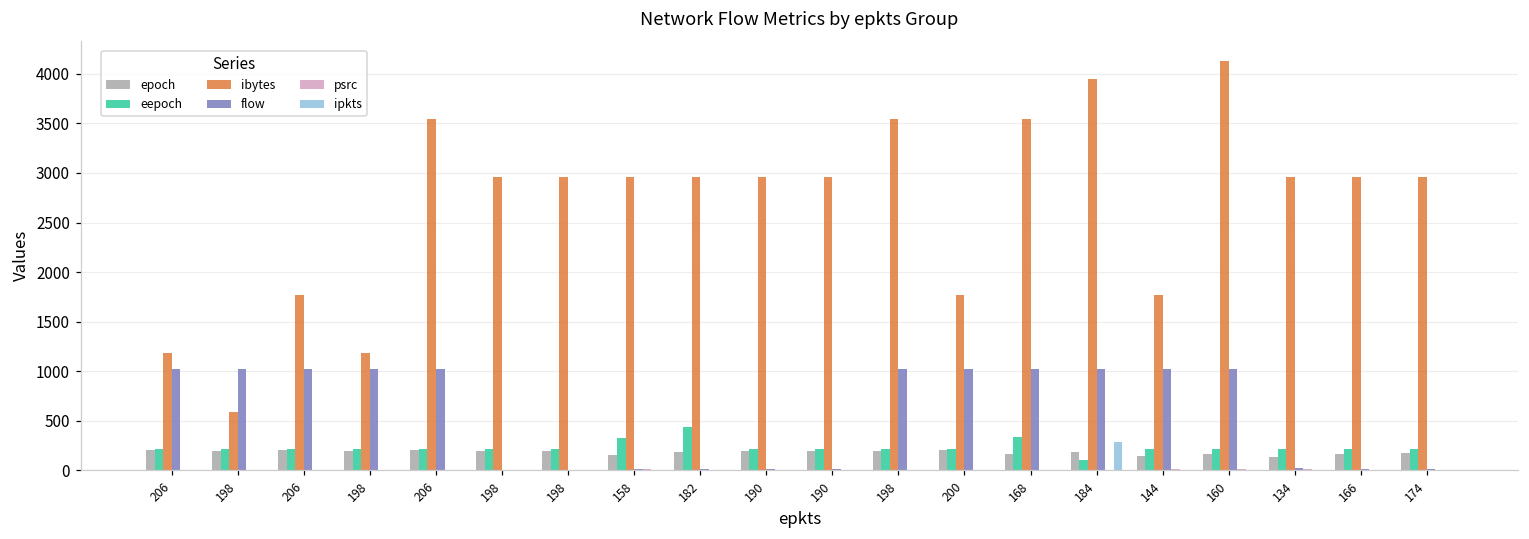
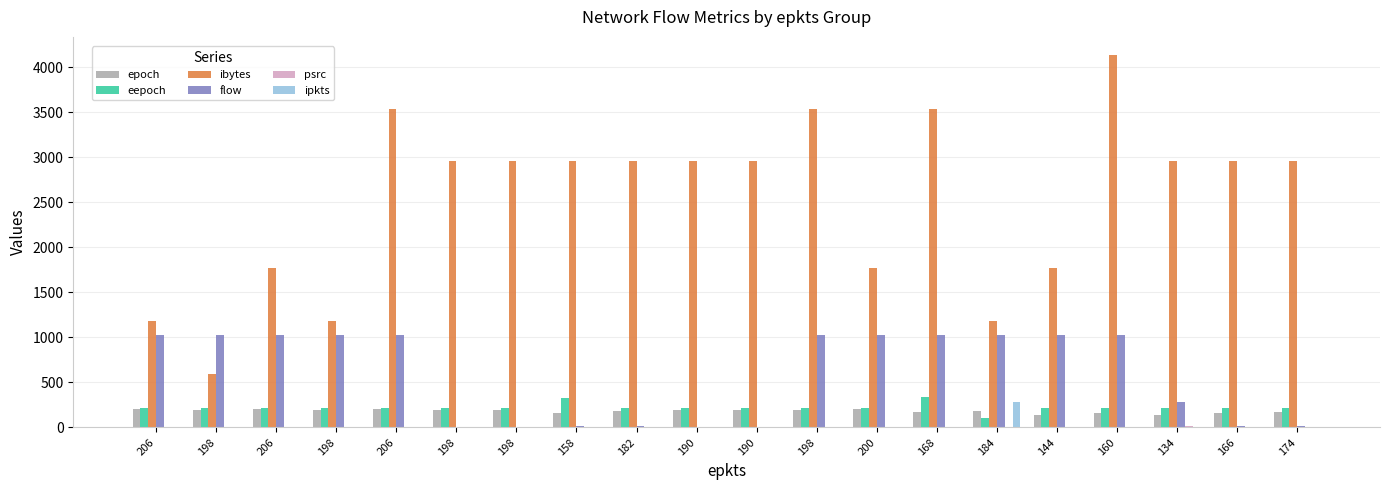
  {
    "eepoch": {
      "158": 300,
-     "182": 400,
+     "182": 200,
      "200": 200,
      "168": 300,
      "184": 100,
      "144": 200,
      "160": 200,
      "134": 200,
      "166": 200,
      "174": 200
    },
    "ibytes": {
      "158": 3000,
      "182": 3000,
      "200": 1800,
      "168": 3500,
-     "184": 3900,
+     "184": 1200,
      "144": 1800,
      "160": 4100,
      "134": 3000,
      "166": 3000,
      "174": 3000
    },
    "flow": {
      "200": 1000,
      "168": 1000,
      "184": 1000,
      "144": 1000,
      "160": 1000,
-     "134": 0
+     "134": 300
    },
    "ipkts": {
      "184": 300
    }
  }
